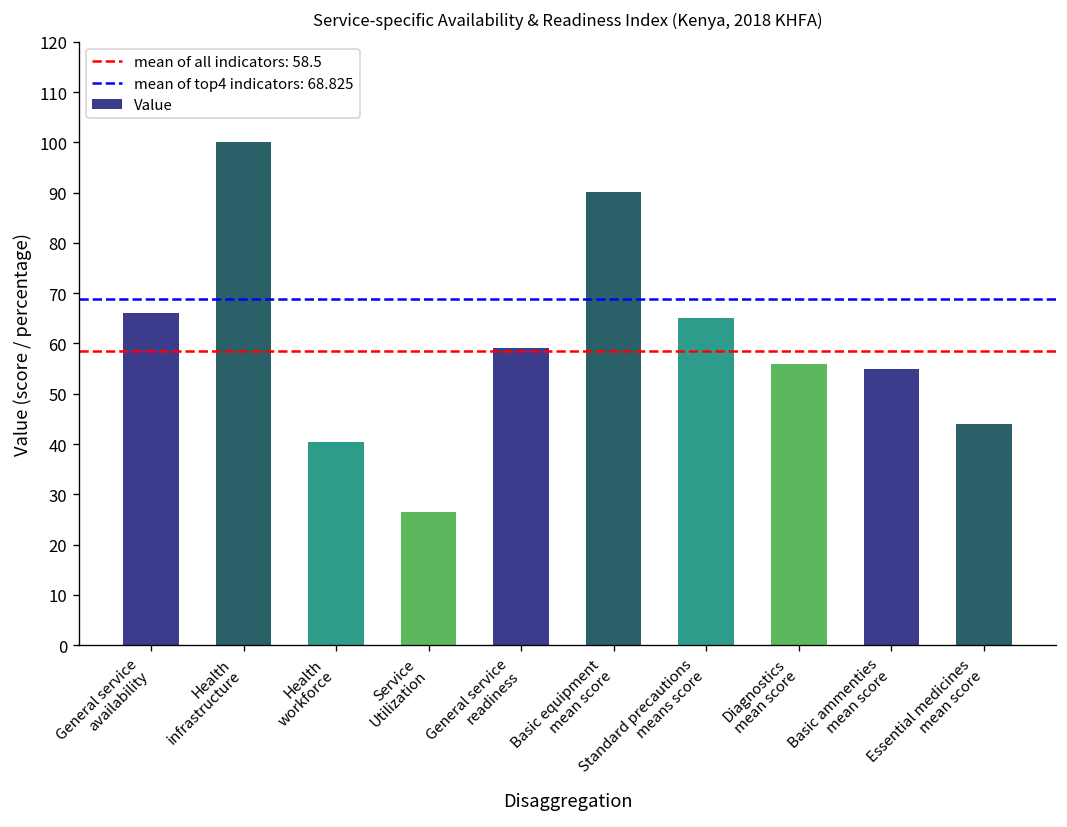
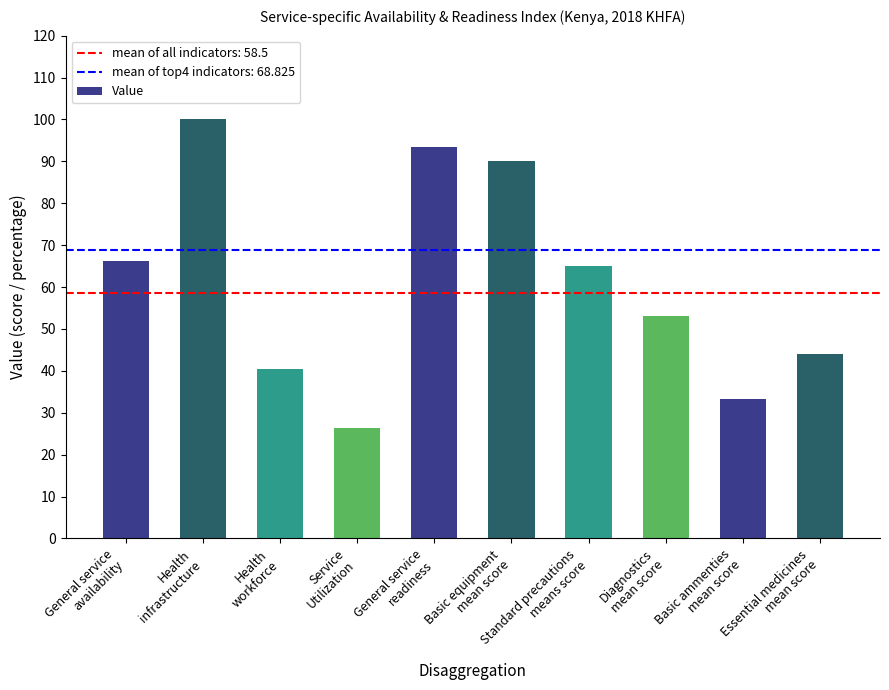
  {
    "General service availability": 66,
    "Health infrastructure": 100,
    "Health workforce": 40,
    "Service Utilization": 26,
-   "General service readiness": 59,
+   "General service readiness": 93,
    "Basic equipment mean score": 90,
    "Standard precautions means score": 65,
-   "Diagnostics mean score": 56,
-   "Basic ammenties mean score": 55,
+   "Diagnostics mean score": 53,
+   "Basic ammenties mean score": 33,
    "Essential medicines mean score": 44
  }
